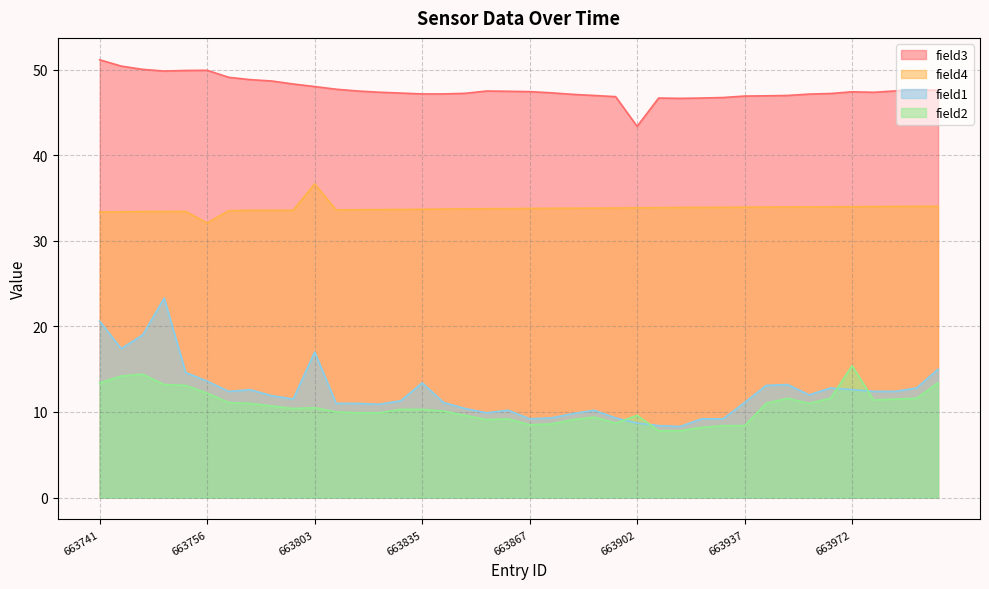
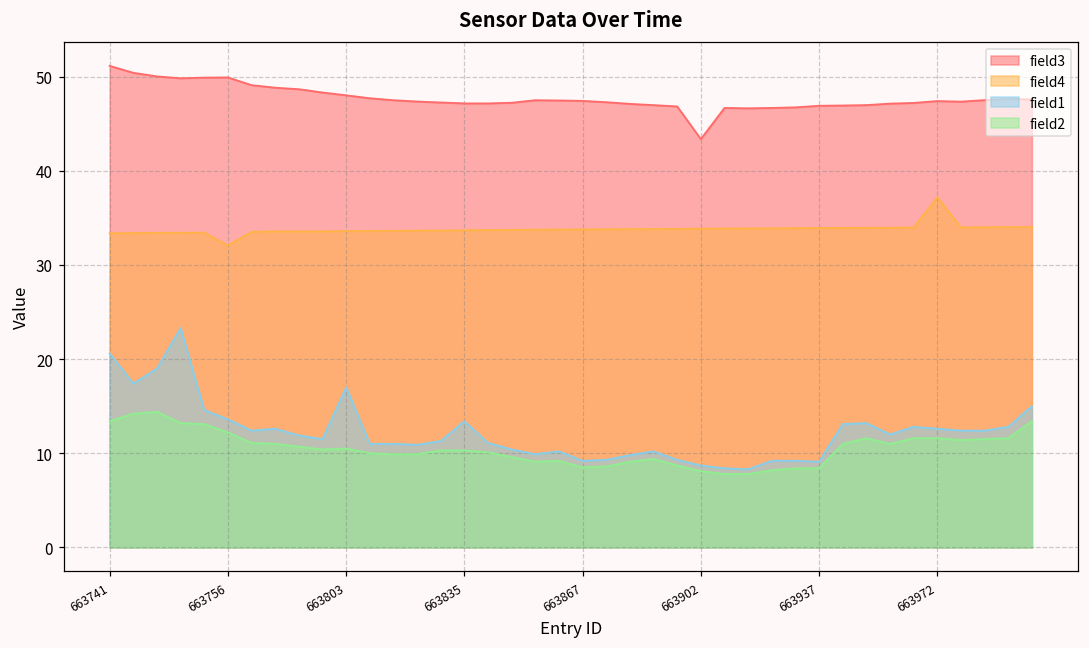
  {
    "field3": {
      "663741": 51,
      "663756": 50,
      "663803": 48,
      "663835": 47,
      "663867": 47,
      "663902": 43,
      "663937": 47,
      "663972": 47
    },
    "field4": {
      "663741": 33,
      "663756": 32,
-     "663803": 37,
+     "663803": 34,
      "663835": 34,
      "663867": 34,
      "663902": 34,
      "663937": 34,
-     "663972": 34
+     "663972": 37
    },
    "field1": {
      "663741": 21,
      "663756": 14,
      "663803": 17,
      "663835": 13,
      "663867": 9,
      "663902": 9,
-     "663937": 11,
+     "663937": 9,
      "663972": 13
    },
    "field2": {
      "663741": 13,
      "663756": 12,
      "663803": 11,
      "663835": 10,
      "663867": 9,
-     "663902": 10,
+     "663902": 8,
      "663937": 8,
-     "663972": 15
+     "663972": 12
    }
  }
